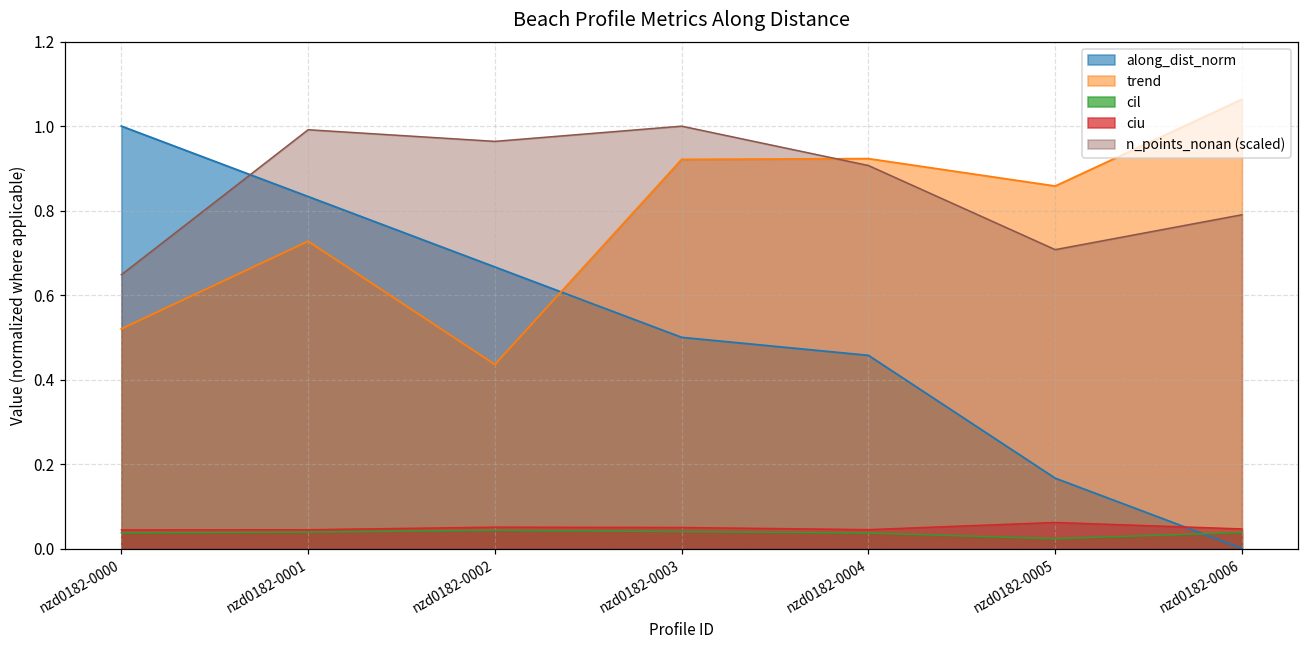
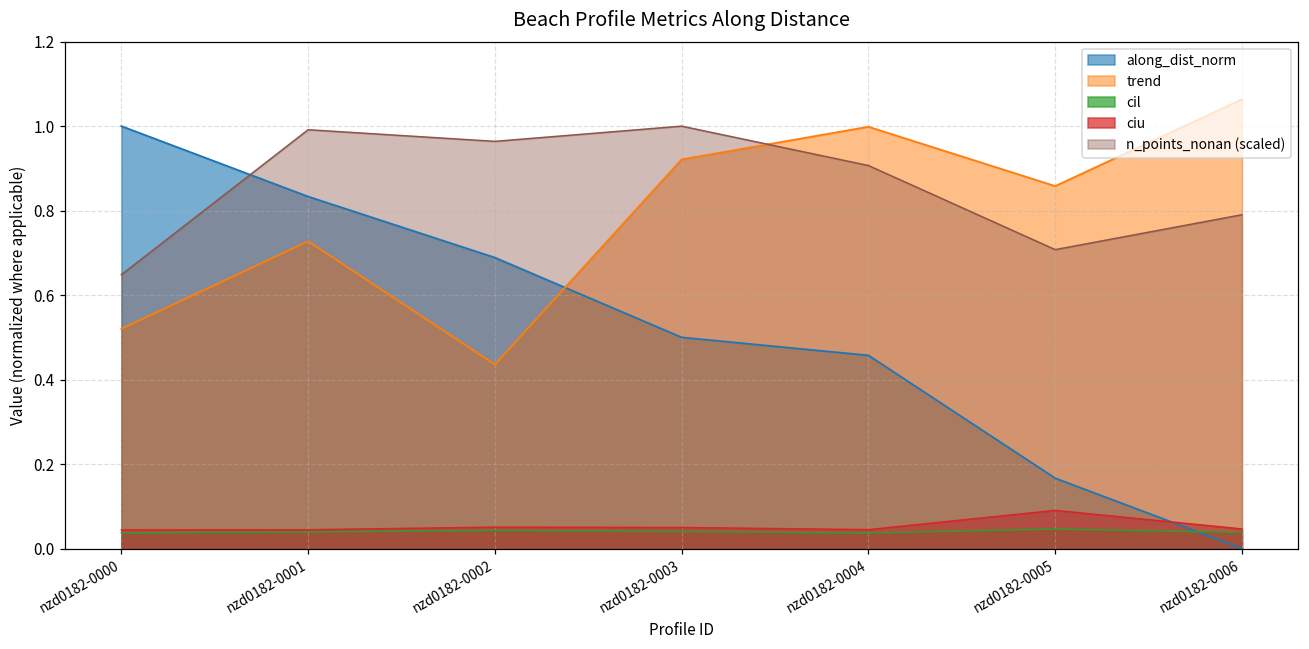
  {
    "along_dist_norm": {
      "nzd0182-0000": 1.00,
      "nzd0182-0001": 0.83,
-     "nzd0182-0002": 0.67,
+     "nzd0182-0002": 0.69,
      "nzd0182-0003": 0.50,
      "nzd0182-0004": 0.46,
      "nzd0182-0005": 0.17,
      "nzd0182-0006": 0.00
    },
    "trend": {
      "nzd0182-0000": 0.52,
      "nzd0182-0001": 0.73,
      "nzd0182-0002": 0.44,
      "nzd0182-0003": 0.92,
-     "nzd0182-0004": 0.92,
+     "nzd0182-0004": 1.00,
      "nzd0182-0005": 0.86
    },
    "cil": {
      "nzd0182-0000": 0.04,
      "nzd0182-0002": 0.04,
      "nzd0182-0003": 0.04,
      "nzd0182-0004": 0.04,
-     "nzd0182-0005": 0.02,
+     "nzd0182-0005": 0.05,
      "nzd0182-0006": 0.04
    },
    "ciu": {
      "nzd0182-0000": 0.04,
      "nzd0182-0002": 0.05,
      "nzd0182-0003": 0.05,
      "nzd0182-0004": 0.04,
-     "nzd0182-0005": 0.06,
+     "nzd0182-0005": 0.09,
      "nzd0182-0006": 0.05
    },
    "n_points_nonan (scaled)": {
      "nzd0182-0000": 0.65,
      "nzd0182-0001": 0.99,
      "nzd0182-0002": 0.96,
      "nzd0182-0003": 1.00,
      "nzd0182-0004": 0.91,
      "nzd0182-0005": 0.71,
      "nzd0182-0006": 0.79
    }
  }
